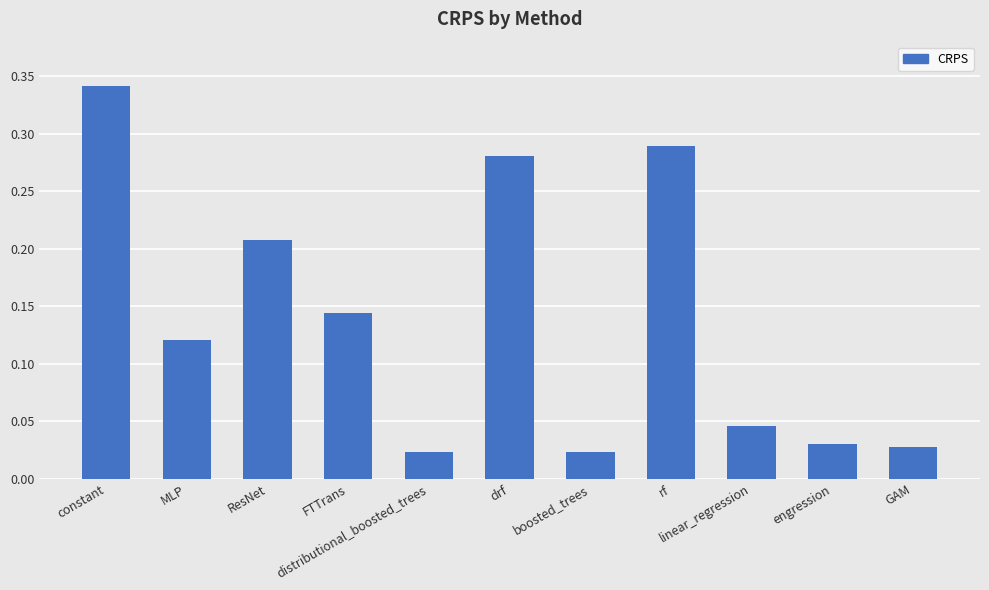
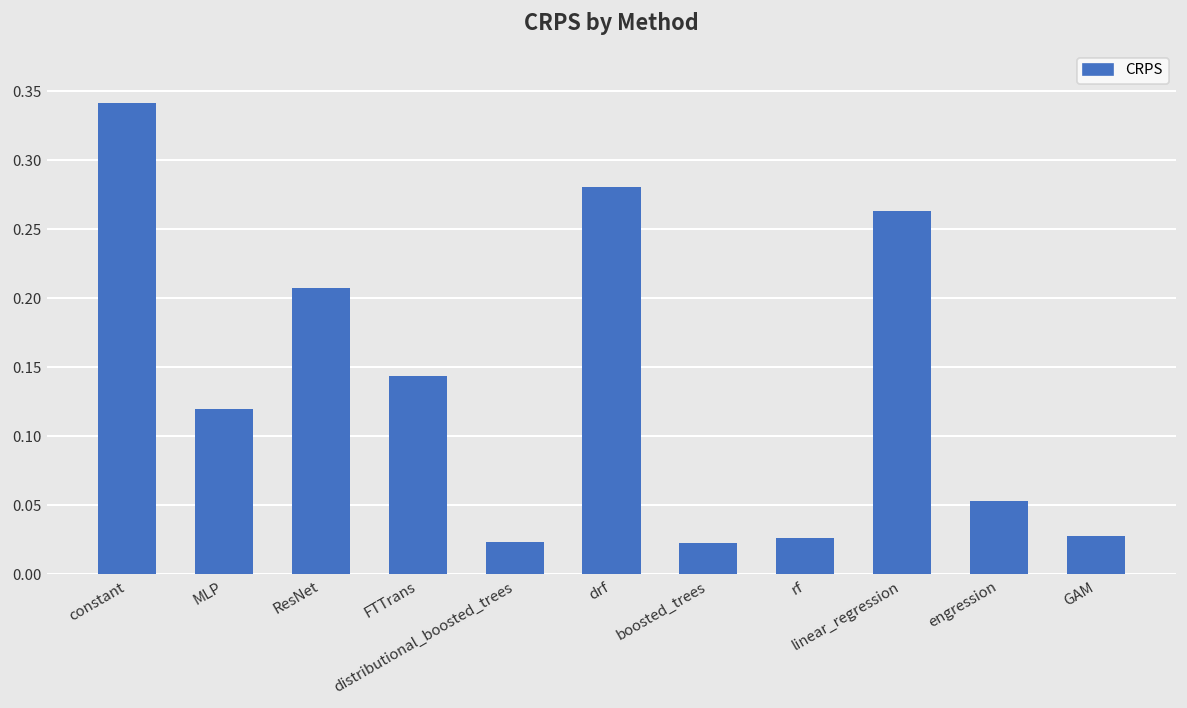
  {
    "constant": 0.341,
    "MLP": 0.120,
    "ResNet": 0.208,
    "FTTrans": 0.144,
    "distributional_boosted_trees": 0.023,
    "drf": 0.281,
    "boosted_trees": 0.023,
-   "rf": 0.289,
-   "linear_regression": 0.046,
-   "engression": 0.031,
+   "rf": 0.026,
+   "linear_regression": 0.263,
+   "engression": 0.053,
    "GAM": 0.028
  }
